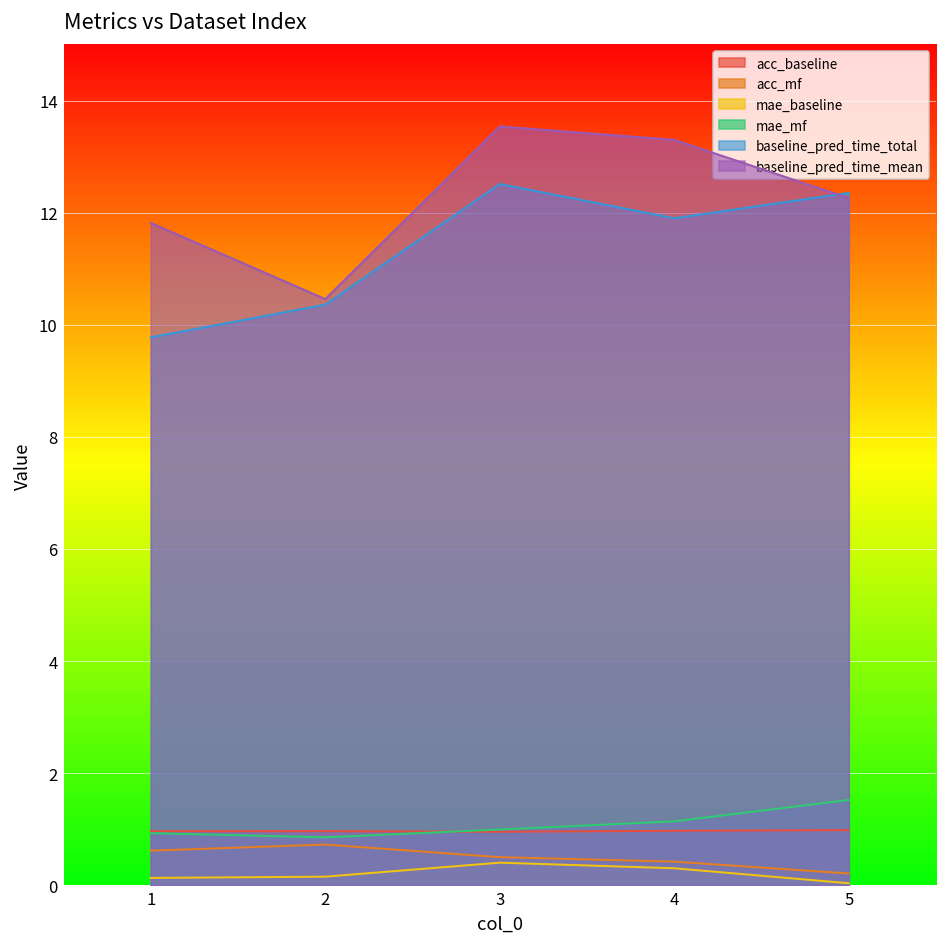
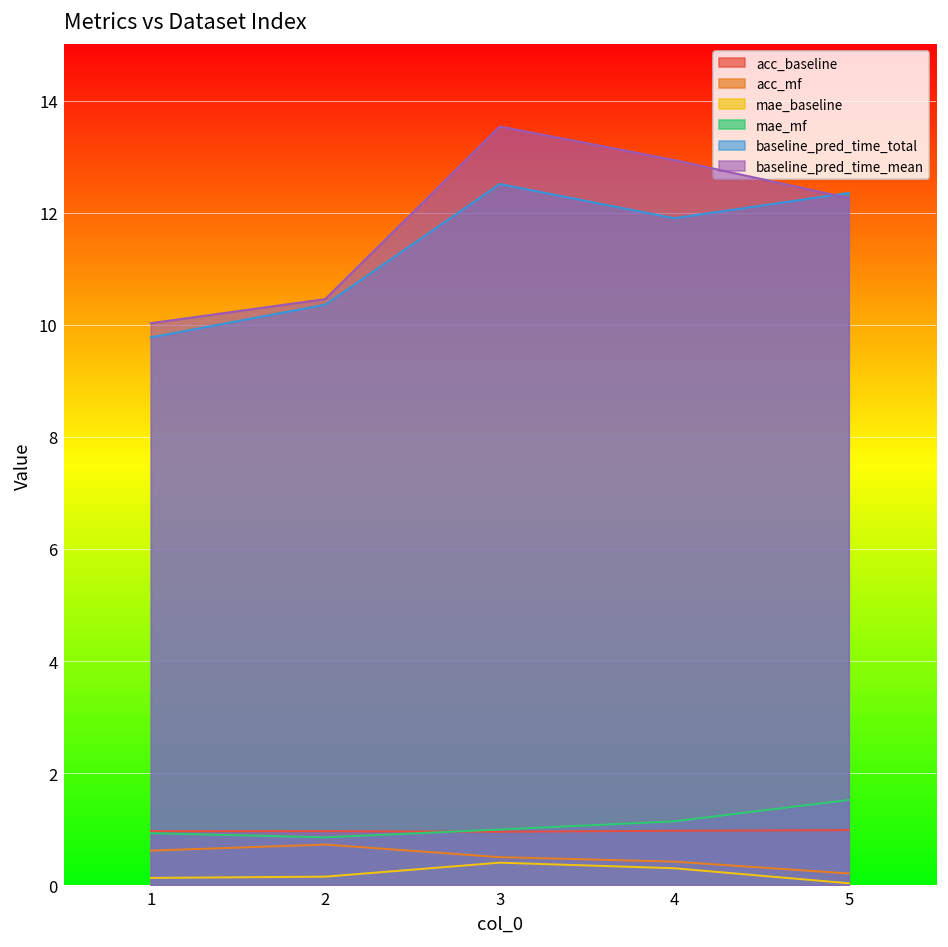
  {
    "mae_baseline": {
      "1": 0.1,
      "2": 0.2,
      "3": 0.4,
      "4": 0.3,
      "5": 0.0
    },
    "mae_mf": {
      "2": 0.9,
      "4": 1.1,
      "5": 1.5
    },
    "baseline_pred_time_total": {
      "1": 9.8,
      "2": 10.4,
      "3": 12.5,
      "4": 11.9,
      "5": 12.4
    },
    "baseline_pred_time_mean": {
-     "1": 11.8,
+     "1": 10.0,
      "2": 10.5,
      "3": 13.5,
-     "4": 13.3,
+     "4": 12.9,
      "5": 12.3
    }
  }
